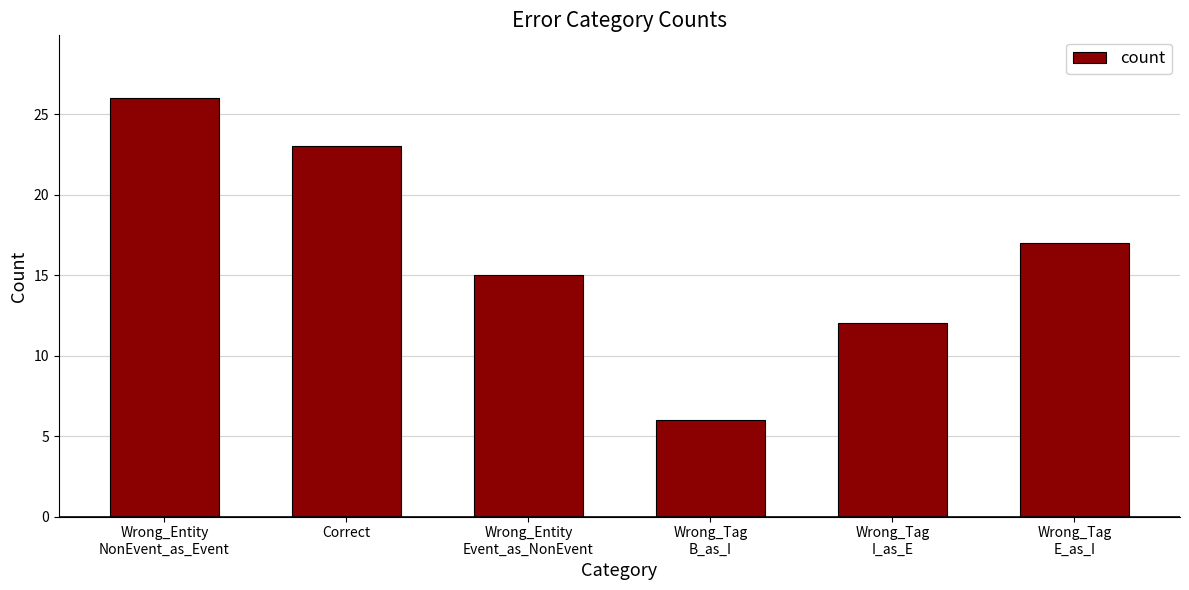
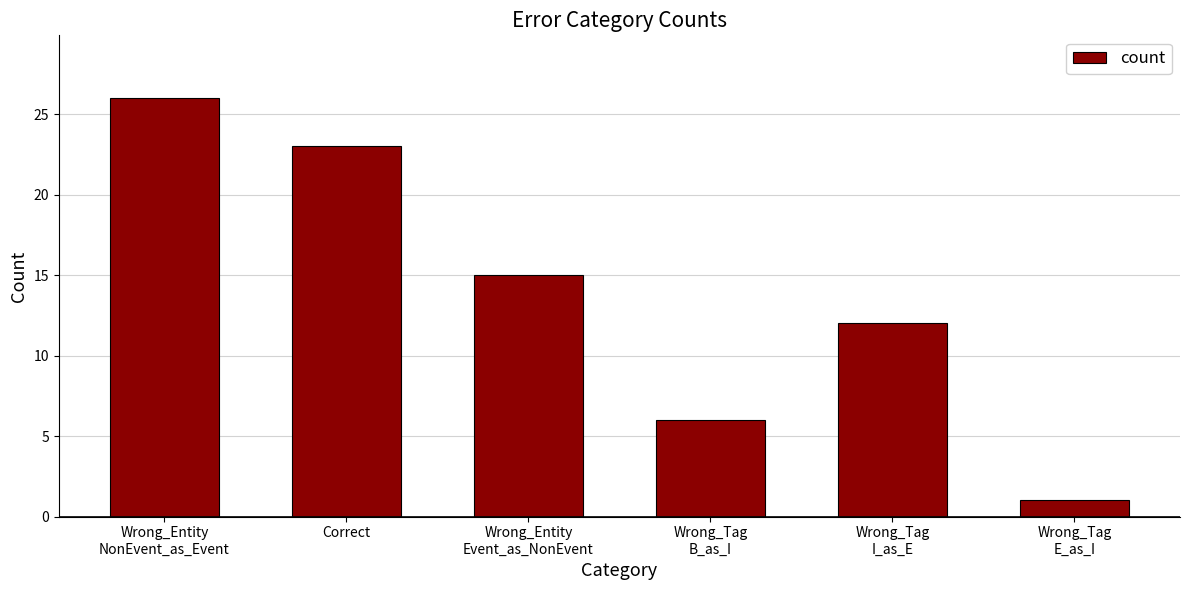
  {
    "Wrong_Entity NonEvent_as_Event": 26,
    "Correct": 23,
    "Wrong_Entity Event_as_NonEvent": 15,
    "Wrong_Tag B_as_I": 6,
    "Wrong_Tag I_as_E": 12,
-   "Wrong_Tag E_as_I": 17
+   "Wrong_Tag E_as_I": 1
  }
